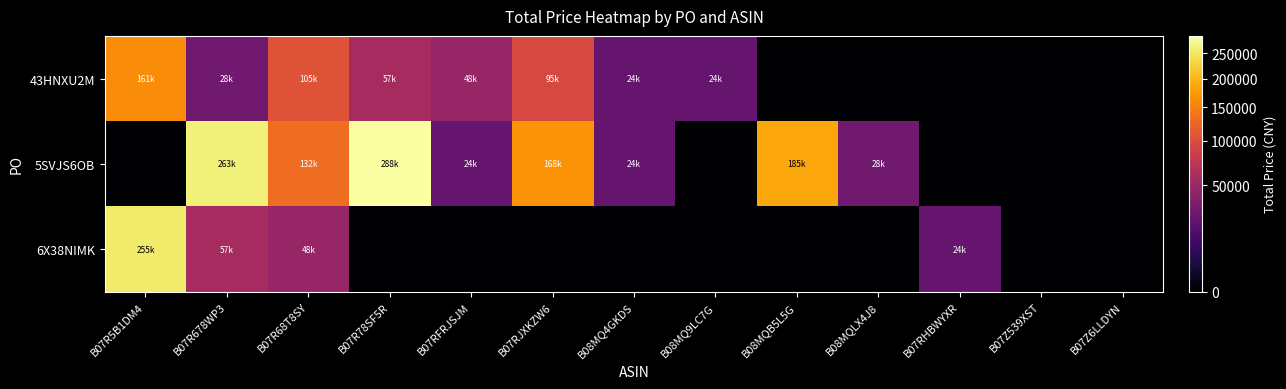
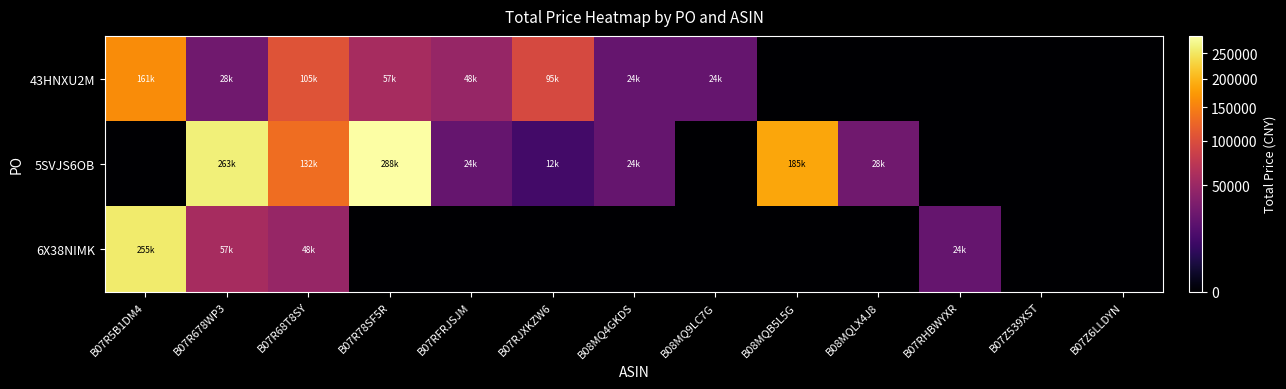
  {
    "43HNXU2M": {
      "B07R5B1DM4": "161k",
      "B07R678WP3": "28k",
      "B07R68T8SY": "105k",
      "B07R78SF5R": "57k",
      "B07RFRJSJM": "48k",
      "B07RJXKZW6": "95k",
      "B08MQ4GKDS": "24k",
      "B08MQ9LC7G": "24k"
    },
    "5SVJS6OB": {
      "B07R678WP3": "263k",
      "B07R68T8SY": "132k",
      "B07R78SF5R": "288k",
      "B07RFRJSJM": "24k",
-     "B07RJXKZW6": "168k",
+     "B07RJXKZW6": "12k",
      "B08MQ4GKDS": "24k",
      "B08MQB5L5G": "185k",
      "B08MQLX4J8": "28k"
    },
    "6X38NIMK": {
      "B07R5B1DM4": "255k",
      "B07R678WP3": "57k",
      "B07R68T8SY": "48k",
      "B07RHBWYXR": "24k"
    }
  }
